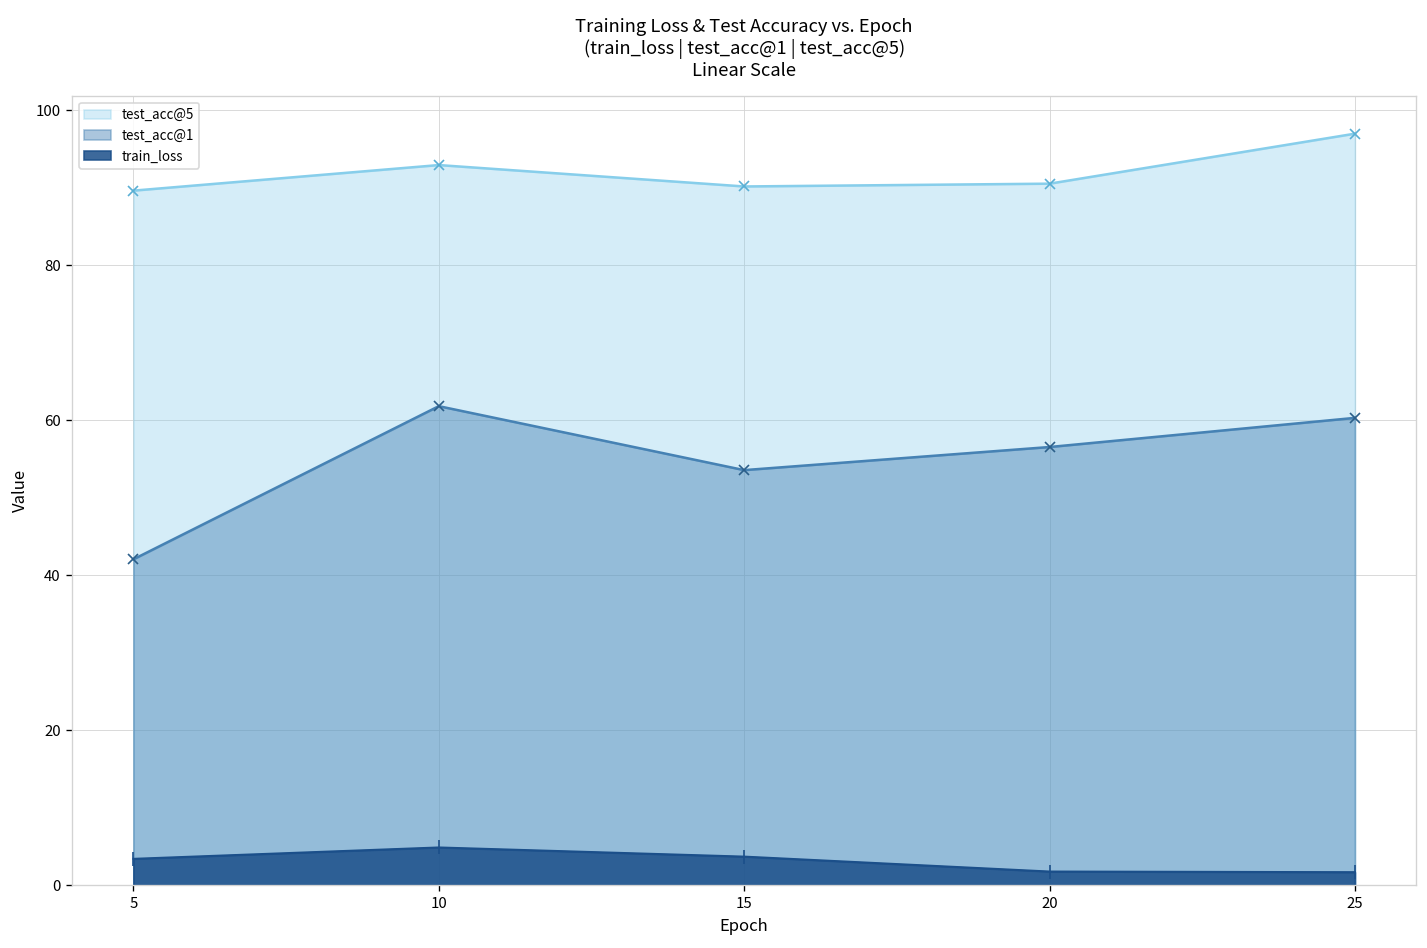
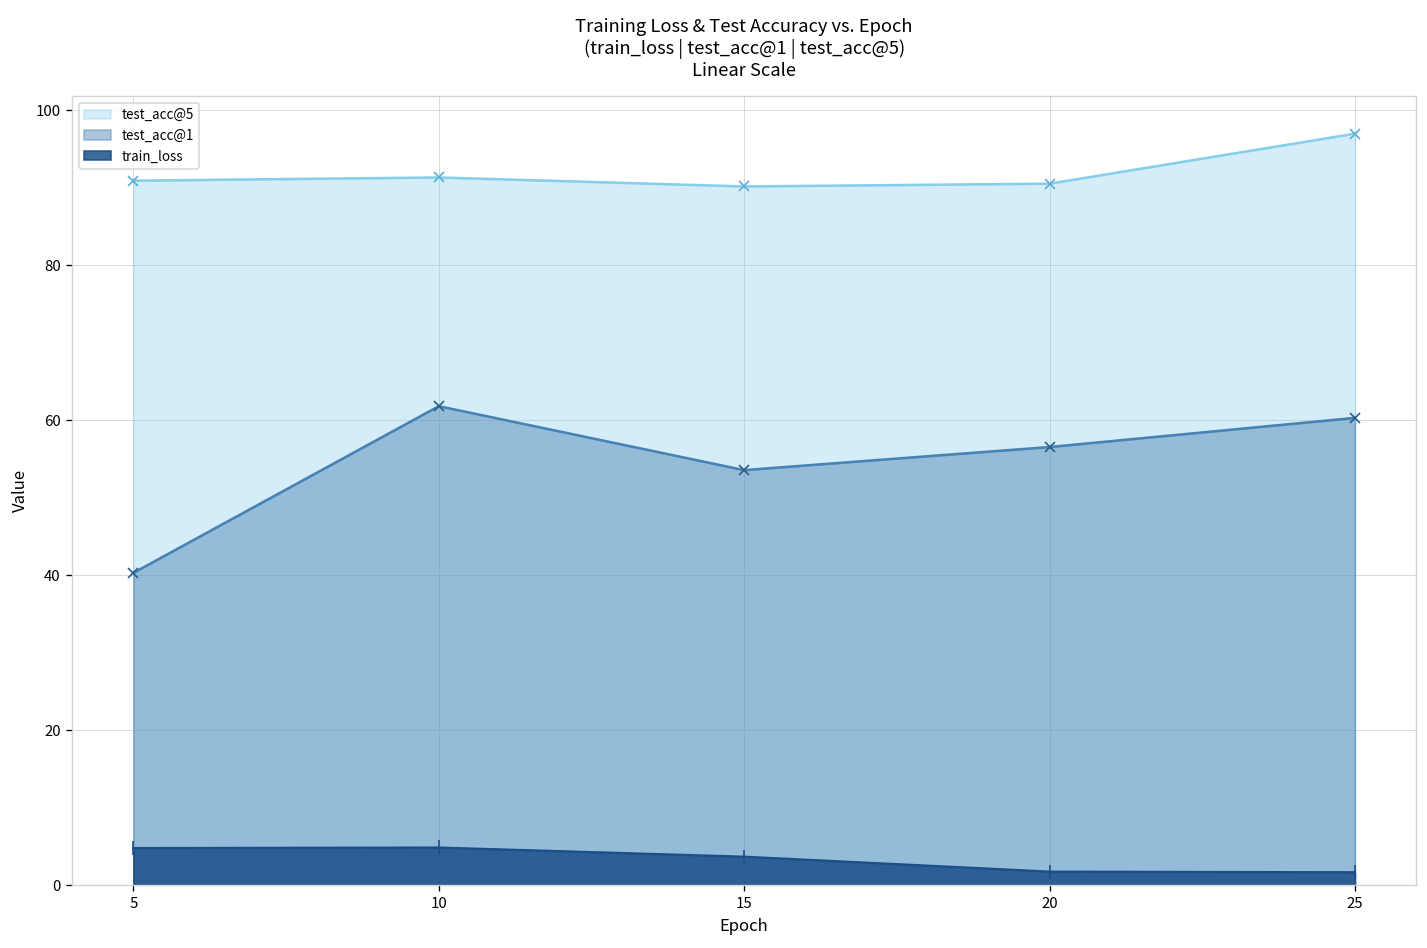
  {
    "test_acc@5": {
-     "5": 90,
-     "10": 93,
+     "5": 91,
+     "10": 91,
      "15": 90,
      "20": 91,
      "25": 97
    },
    "test_acc@1": {
-     "5": 42,
+     "5": 40,
      "10": 62,
      "15": 54,
      "20": 57,
      "25": 60
    },
    "train_loss": {
-     "5": 3,
+     "5": 5,
      "10": 5,
      "15": 4,
      "20": 2,
      "25": 2
    }
  }
